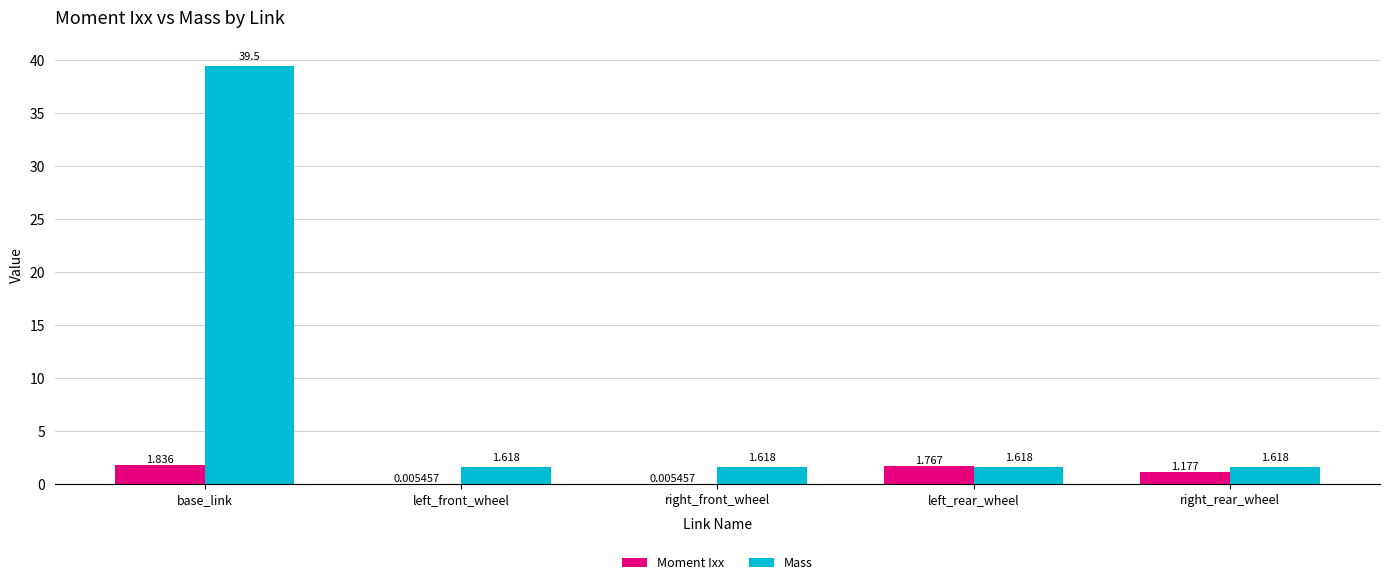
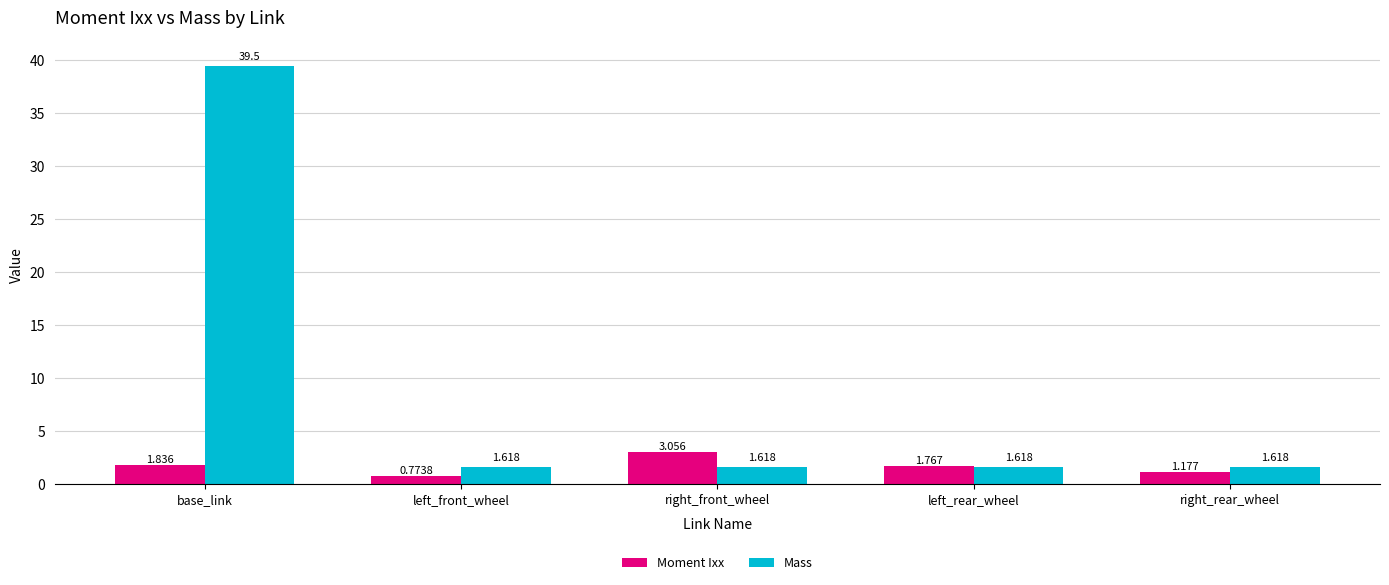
  {
    "Moment Ixx": {
      "base_link": 1.836,
-     "left_front_wheel": 0.005457,
-     "right_front_wheel": 0.005457,
+     "left_front_wheel": 0.7738,
+     "right_front_wheel": 3.056,
      "left_rear_wheel": 1.767,
      "right_rear_wheel": 1.177
    },
    "Mass": {
      "base_link": 39.5,
      "left_front_wheel": 1.618,
      "right_front_wheel": 1.618,
      "left_rear_wheel": 1.618,
      "right_rear_wheel": 1.618
    }
  }
